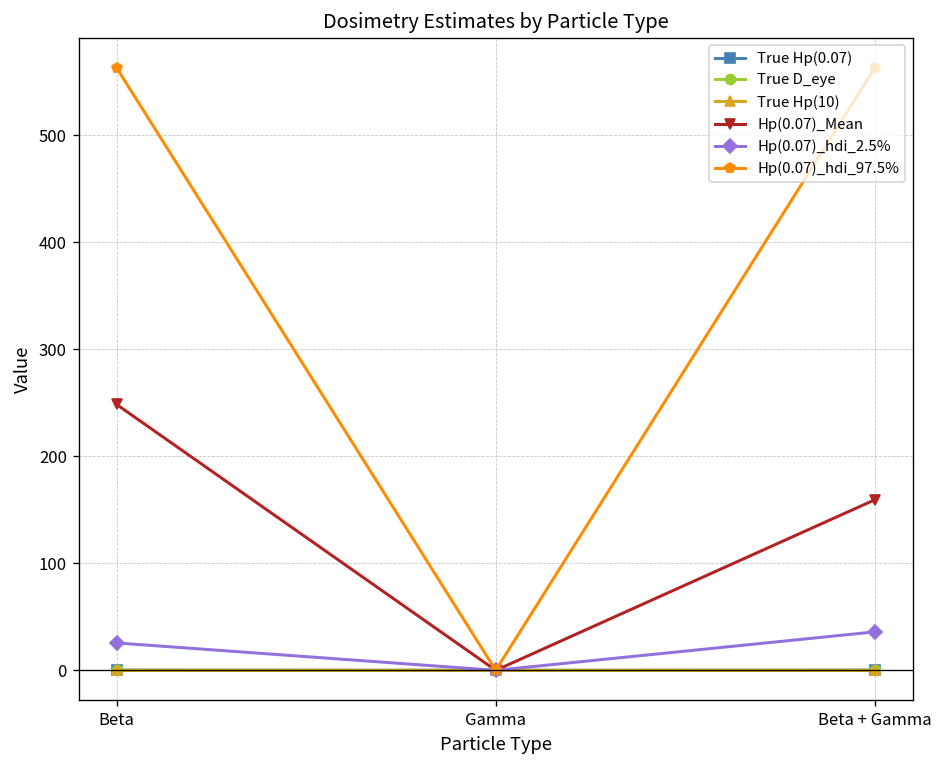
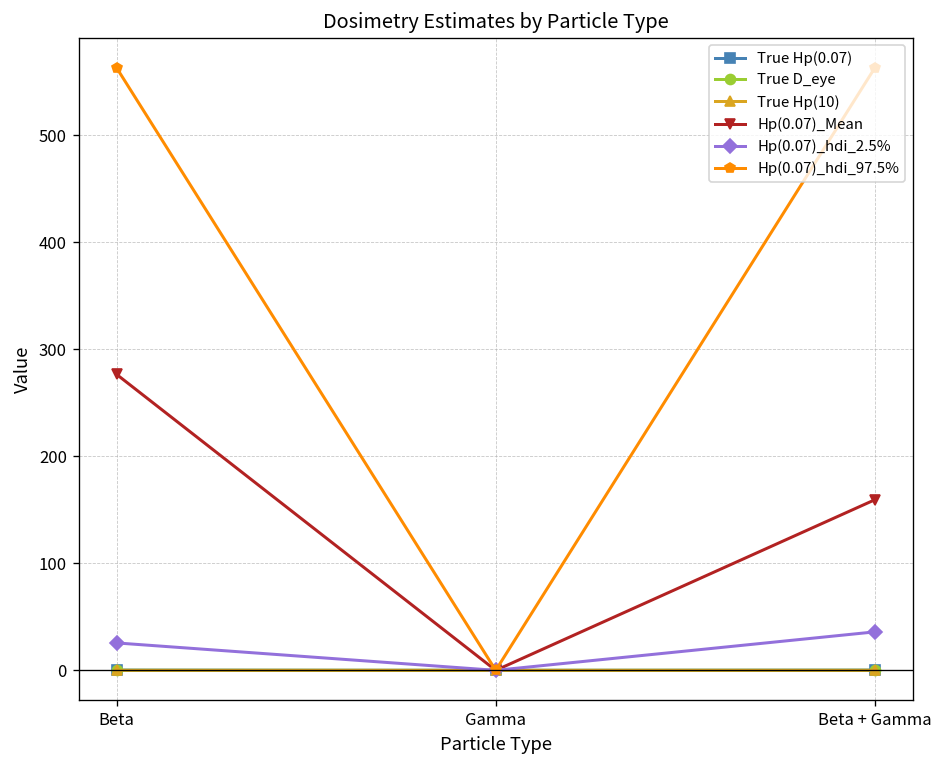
  {
    "Hp(0.07)_Mean": {
-     "Beta": 250,
+     "Beta": 280,
      "Beta + Gamma": 160
    },
    "Hp(0.07)_hdi_2.5%": {
      "Beta": 30,
      "Beta + Gamma": 40
    }
  }
